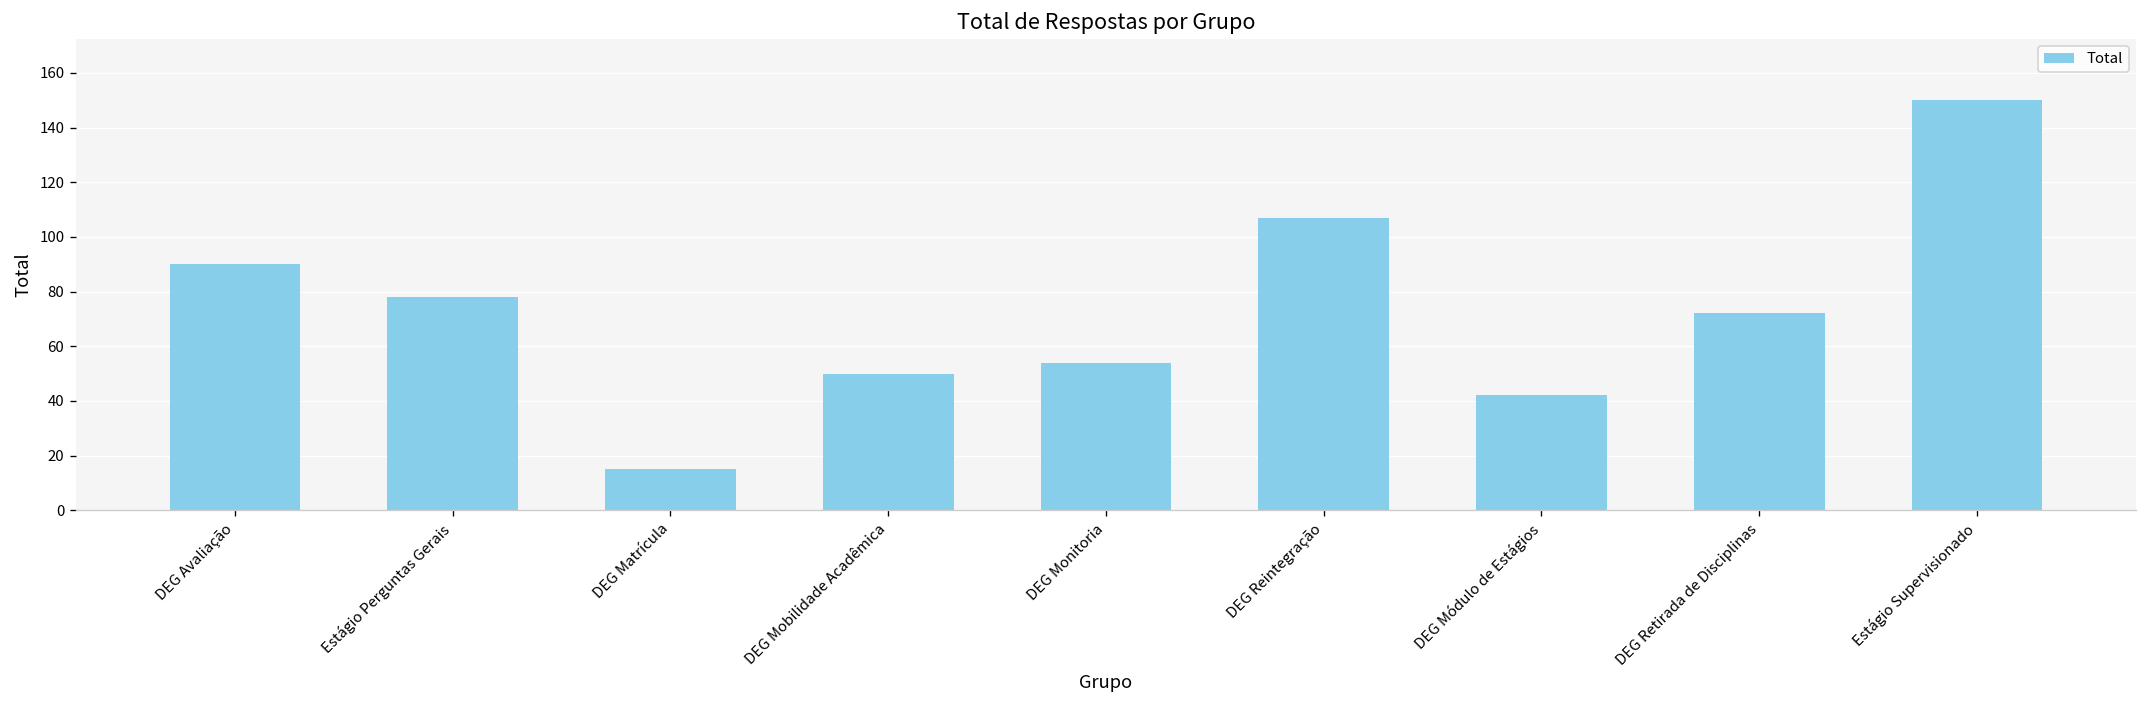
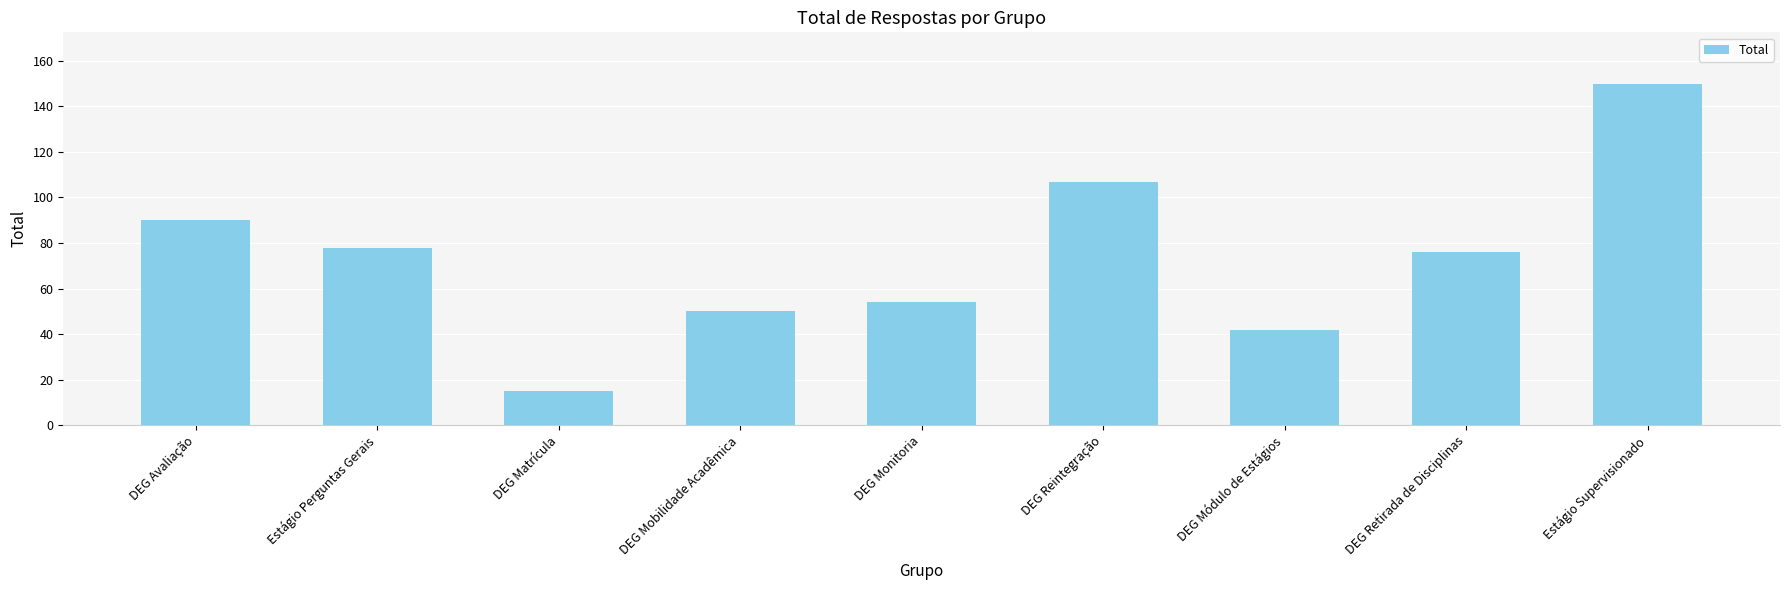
  {
    "DEG Avaliação": 90,
    "Estágio Perguntas Gerais": 78,
    "DEG Matrícula": 15,
    "DEG Mobilidade Acadêmica": 50,
    "DEG Monitoria": 54,
    "DEG Reintegração": 107,
    "DEG Módulo de Estágios": 42,
-   "DEG Retirada de Disciplinas": 72,
+   "DEG Retirada de Disciplinas": 76,
    "Estágio Supervisionado": 150
  }
